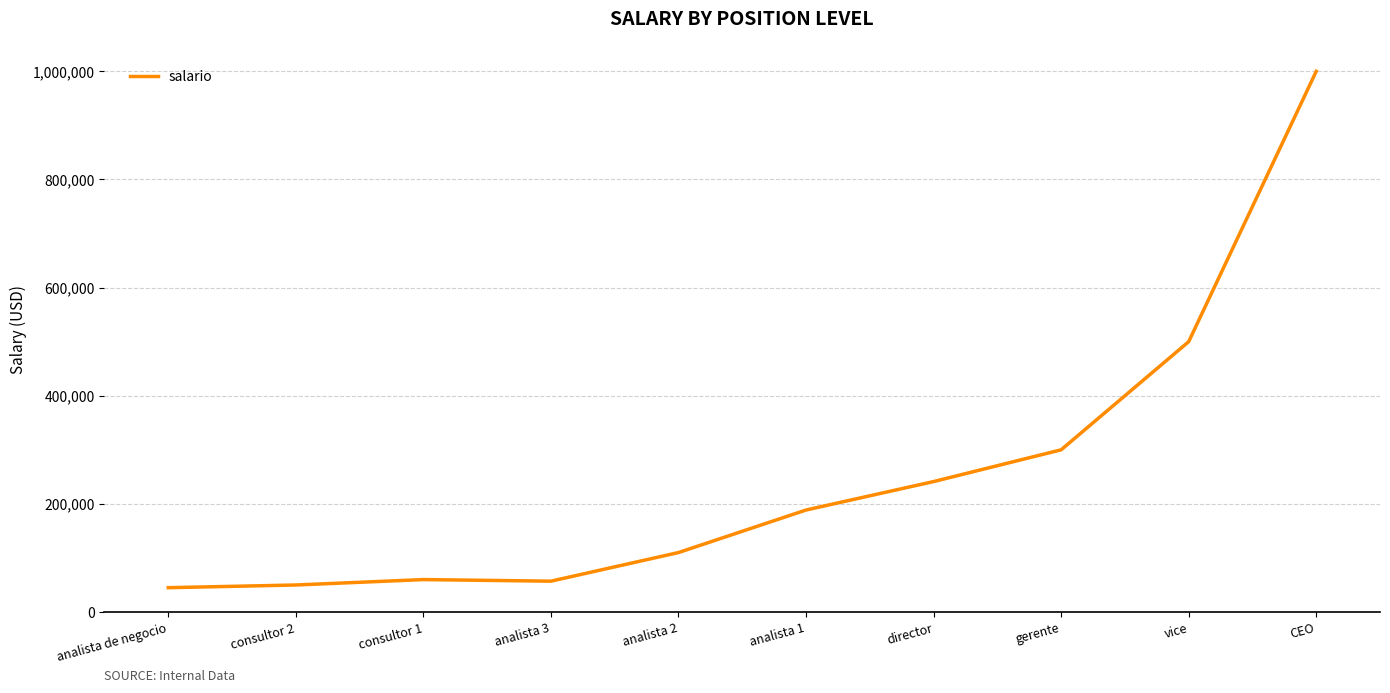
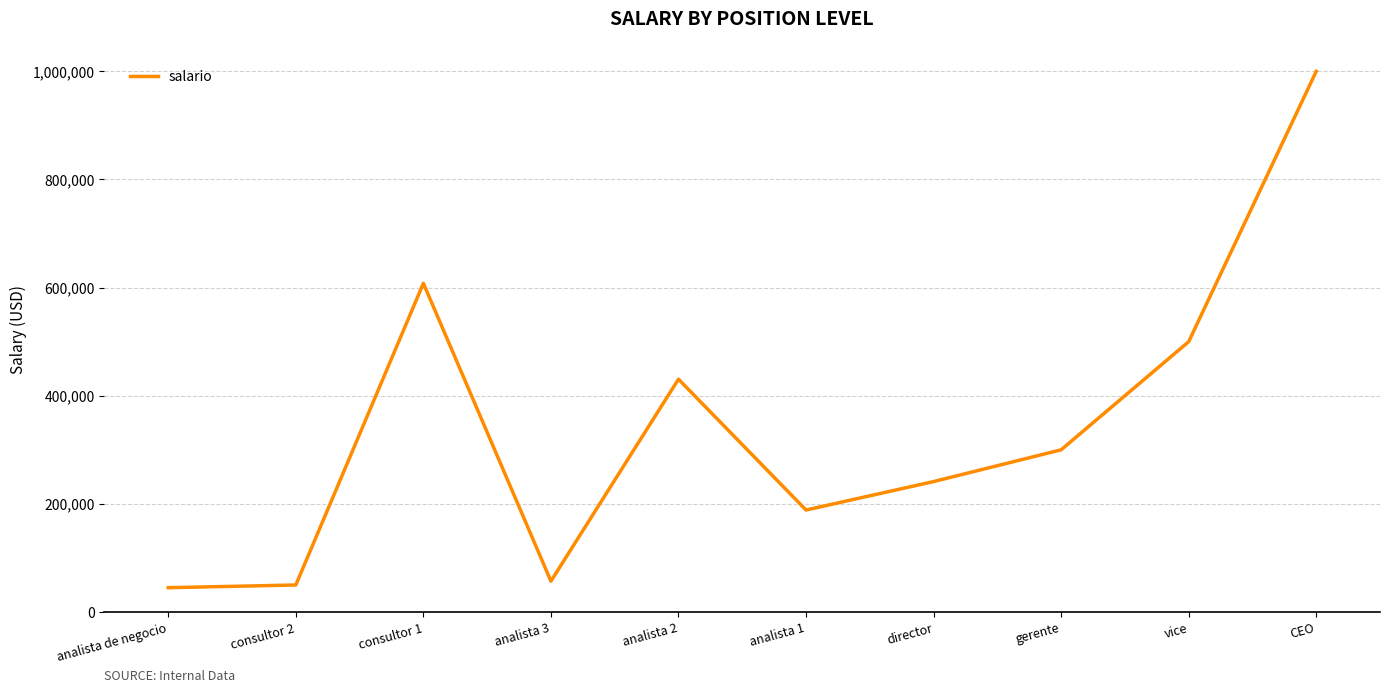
  {
    "analista de negocio": "50,000",
    "consultor 2": "50,000",
-   "consultor 1": "60,000",
+   "consultor 1": "610,000",
    "analista 3": "60,000",
-   "analista 2": "110,000",
+   "analista 2": "430,000",
    "analista 1": "190,000",
    "director": "240,000",
    "gerente": "300,000",
    "vice": "500,000",
    "CEO": "1,000,000"
  }
